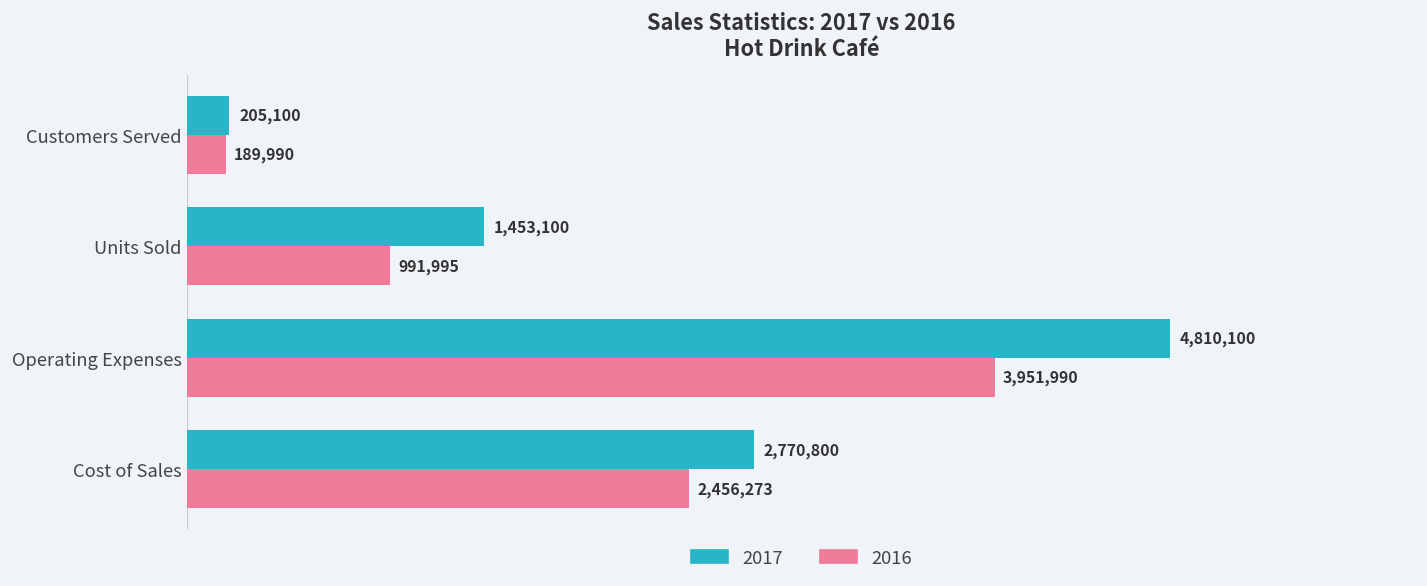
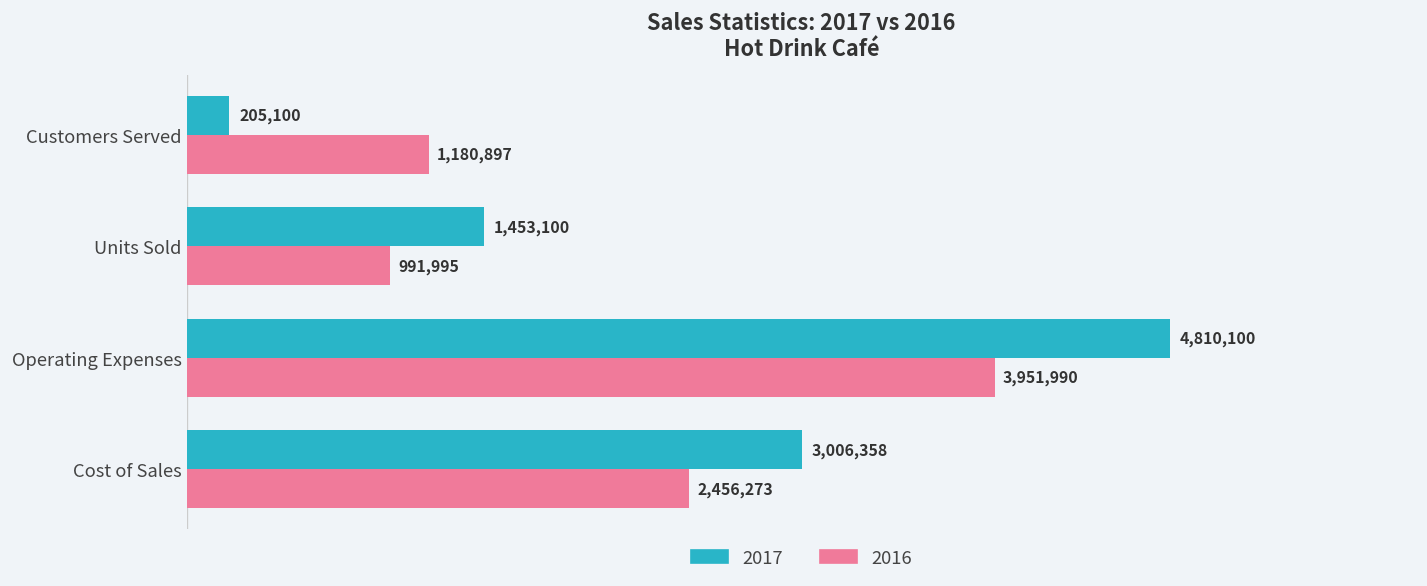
  {
    "2017": {
      "Customers Served": "205,100",
      "Units Sold": "1,453,100",
      "Operating Expenses": "4,810,100",
-     "Cost of Sales": "2,770,800"
+     "Cost of Sales": "3,006,358"
    },
    "2016": {
-     "Customers Served": "189,990",
+     "Customers Served": "1,180,897",
      "Units Sold": "991,995",
      "Operating Expenses": "3,951,990",
      "Cost of Sales": "2,456,273"
    }
  }
